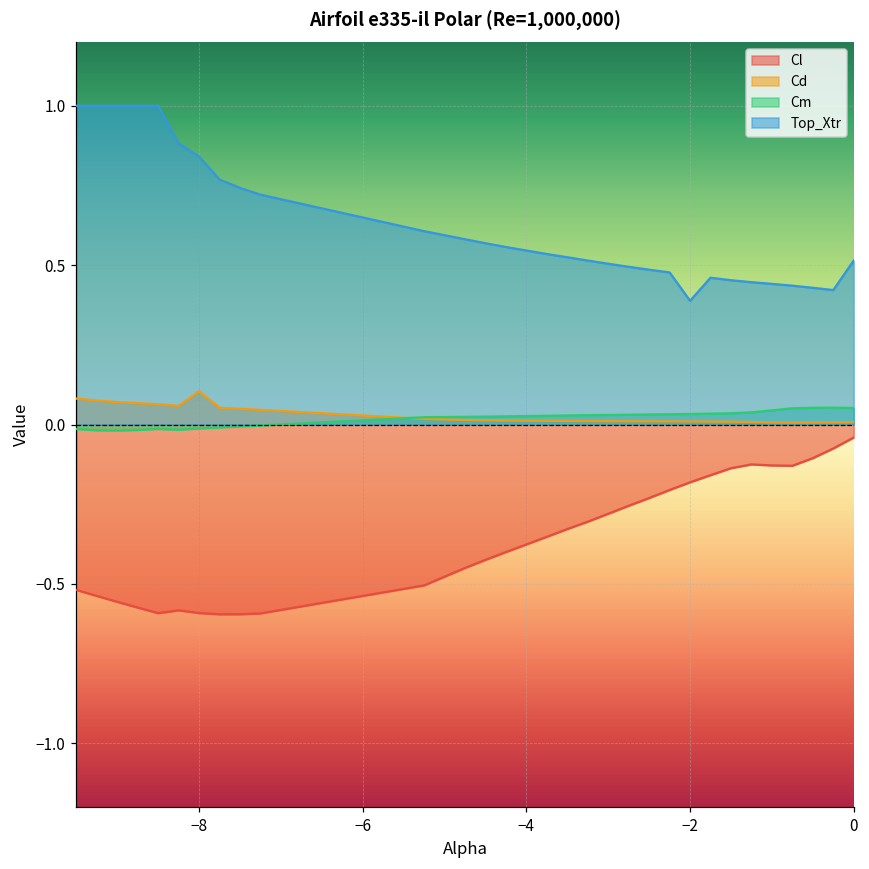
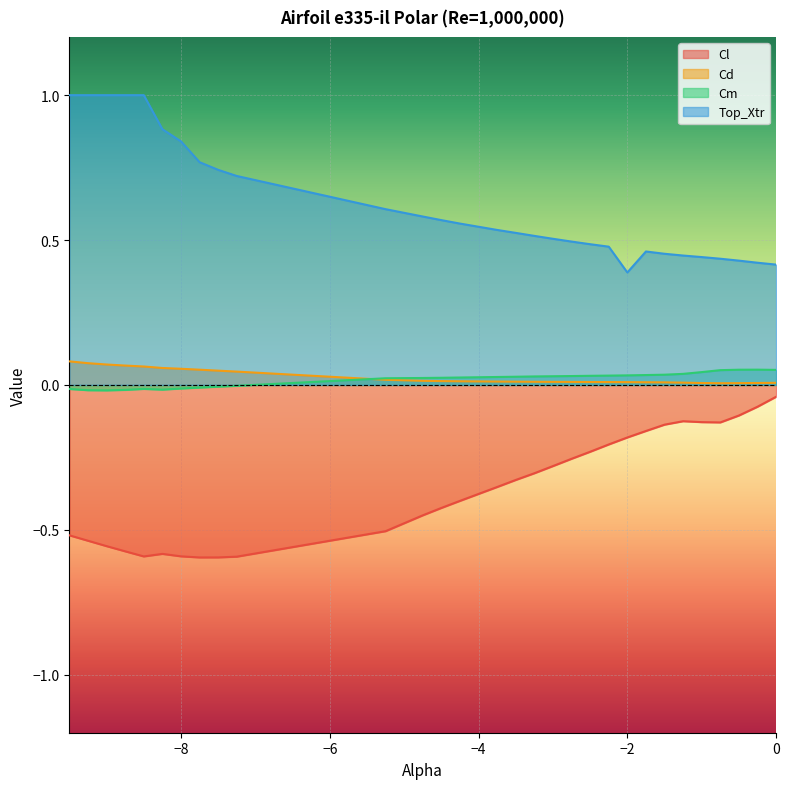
  {
    "Cd": {
-     "−8": 0.10,
+     "−8": 0.06,
      "−2": 0.01
    },
    "Top_Xtr": {
      "−8": 0.84,
      "−2": 0.39,
-     "0": 0.51
+     "0": 0.42
    }
  }
